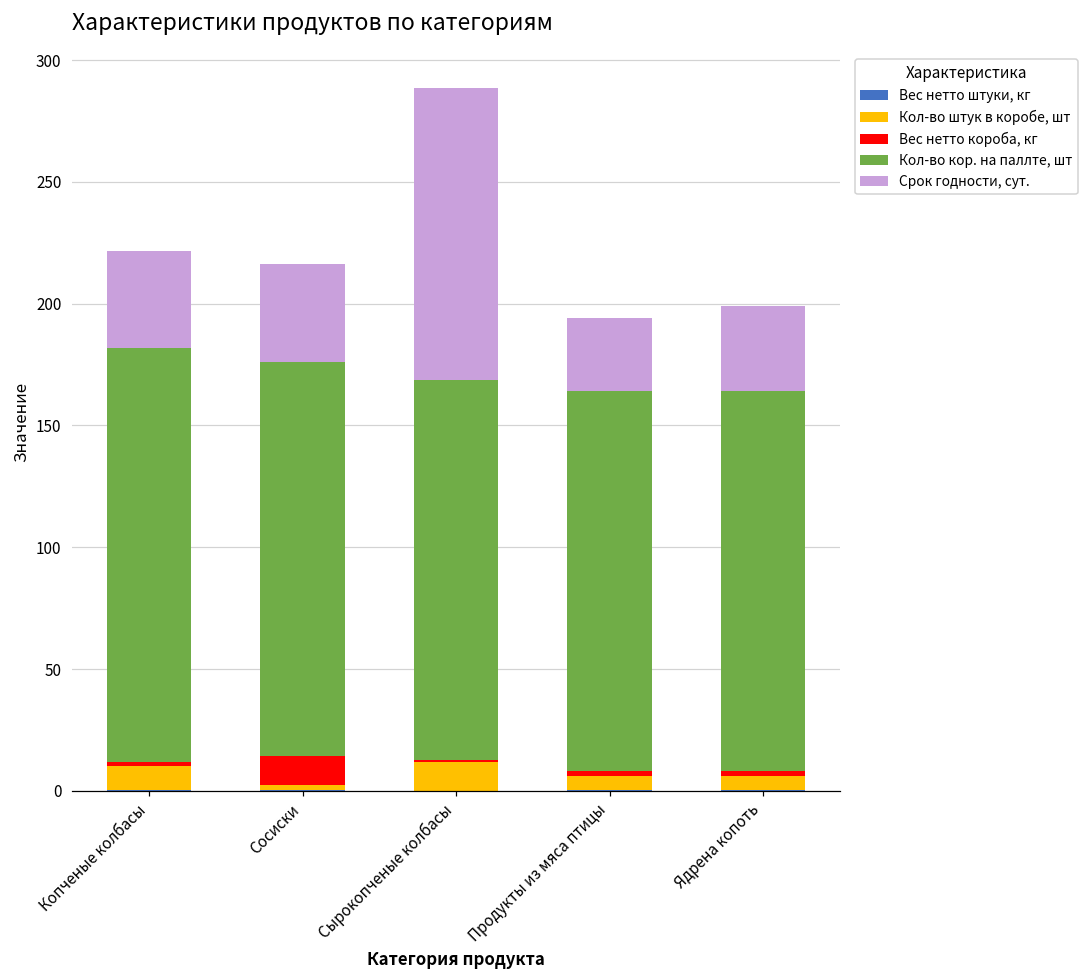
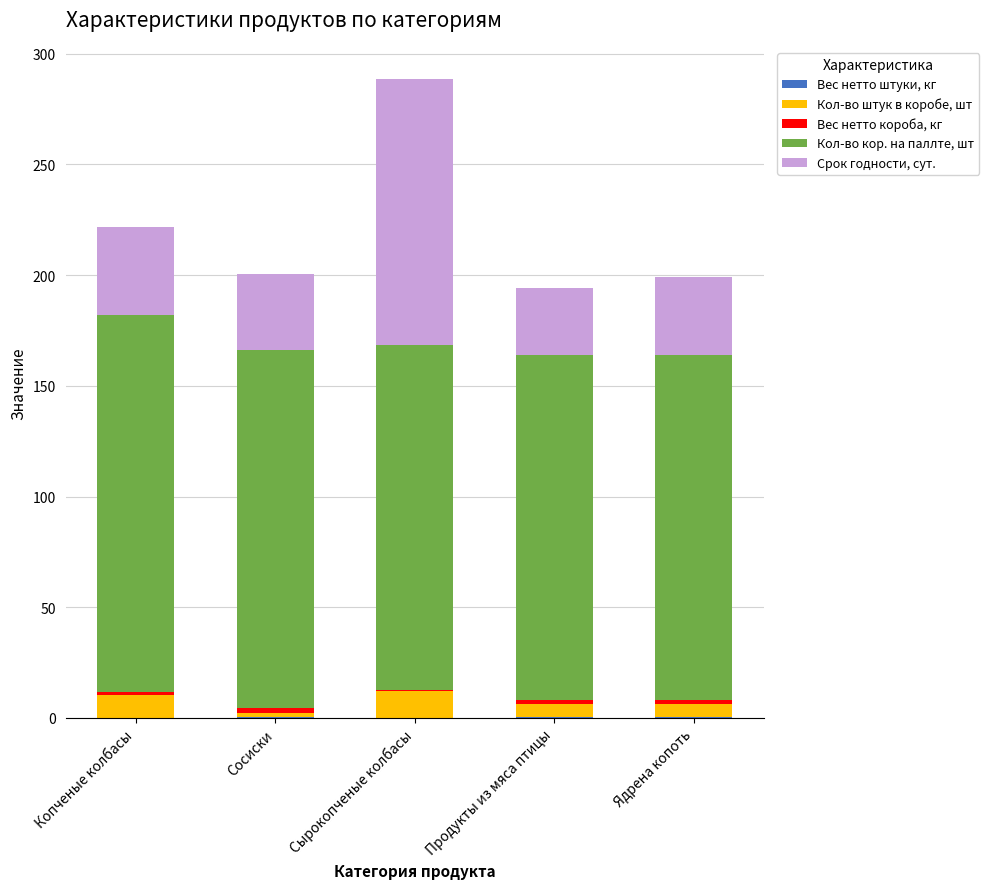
  {
    "Кол-во штук в коробе, шт": {
      "Копченые колбасы": 10,
      "Сосиски": 2,
      "Сырокопченые колбасы": 12,
      "Продукты из мяса птицы": 6,
      "Ядрена копоть": 6
    },
    "Вес нетто короба, кг": {
      "Копченые колбасы": 2,
-     "Сосиски": 12,
+     "Сосиски": 2,
      "Продукты из мяса птицы": 2,
      "Ядрена копоть": 2
    },
    "Кол-во кор. на паллте, шт": {
      "Копченые колбасы": 170,
      "Сосиски": 162,
      "Сырокопченые колбасы": 156,
      "Продукты из мяса птицы": 156,
      "Ядрена копоть": 156
    },
    "Срок годности, сут.": {
      "Копченые колбасы": 40,
-     "Сосиски": 40,
+     "Сосиски": 34,
      "Сырокопченые колбасы": 120,
      "Продукты из мяса птицы": 30,
      "Ядрена копоть": 35
    }
  }
